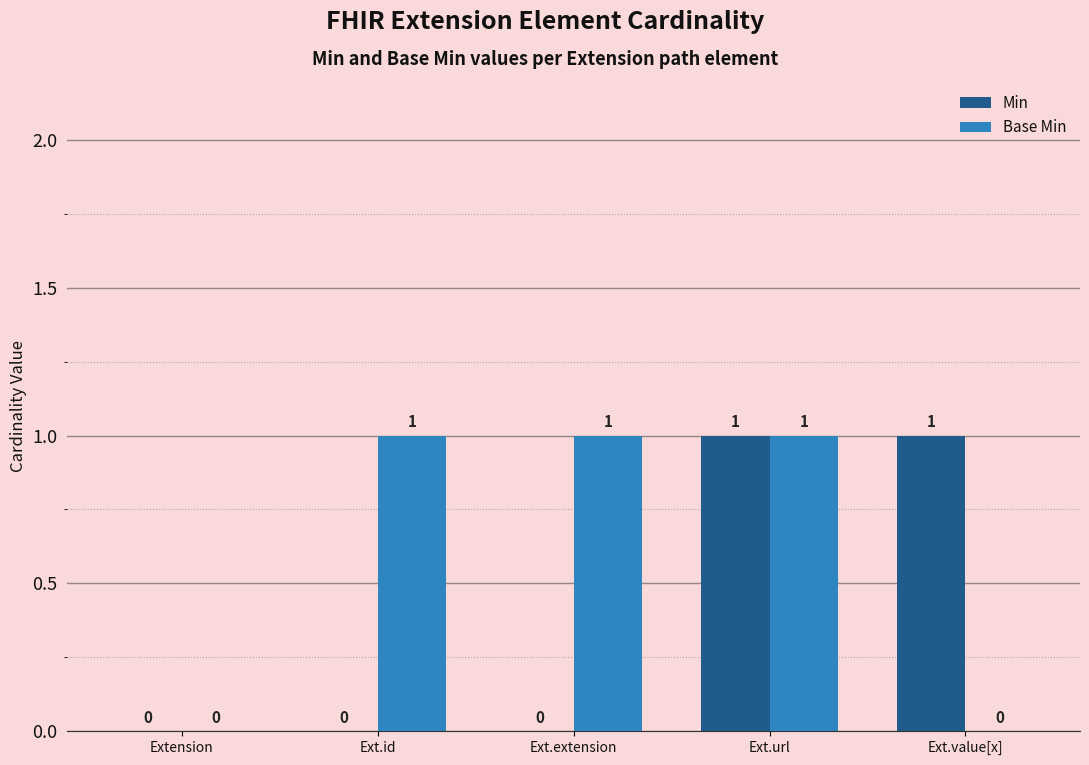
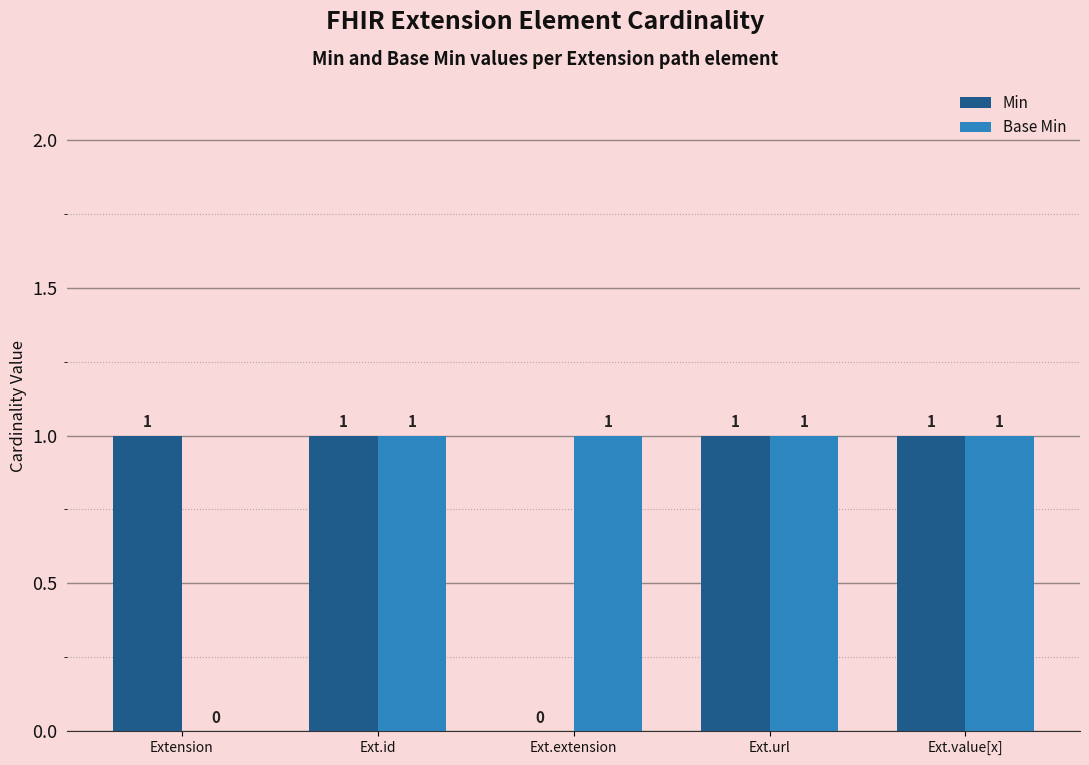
  {
    "Min": {
-     "Extension": 0,
-     "Ext.id": 0,
+     "Extension": 1,
+     "Ext.id": 1,
      "Ext.extension": 0,
      "Ext.url": 1,
      "Ext.value[x]": 1
    },
    "Base Min": {
      "Extension": 0,
      "Ext.id": 1,
      "Ext.extension": 1,
      "Ext.url": 1,
-     "Ext.value[x]": 0
+     "Ext.value[x]": 1
    }
  }
